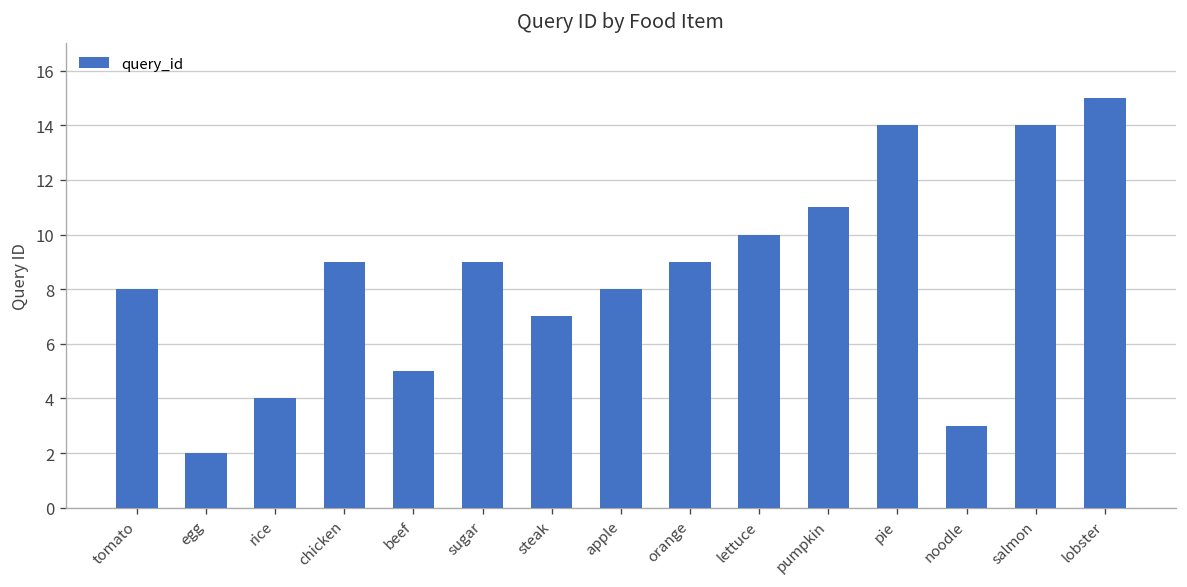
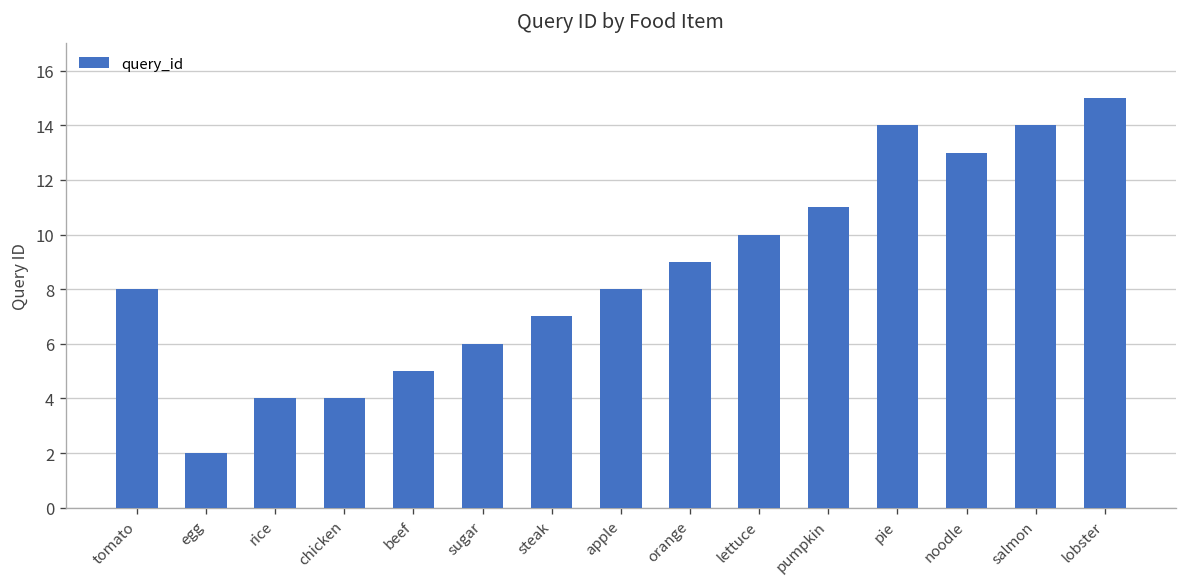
  {
    "tomato": 8,
    "egg": 2,
    "rice": 4,
-   "chicken": 9,
+   "chicken": 4,
    "beef": 5,
-   "sugar": 9,
+   "sugar": 6,
    "steak": 7,
    "apple": 8,
    "orange": 9,
    "lettuce": 10,
    "pumpkin": 11,
    "pie": 14,
-   "noodle": 3,
+   "noodle": 13,
    "salmon": 14,
    "lobster": 15
  }
